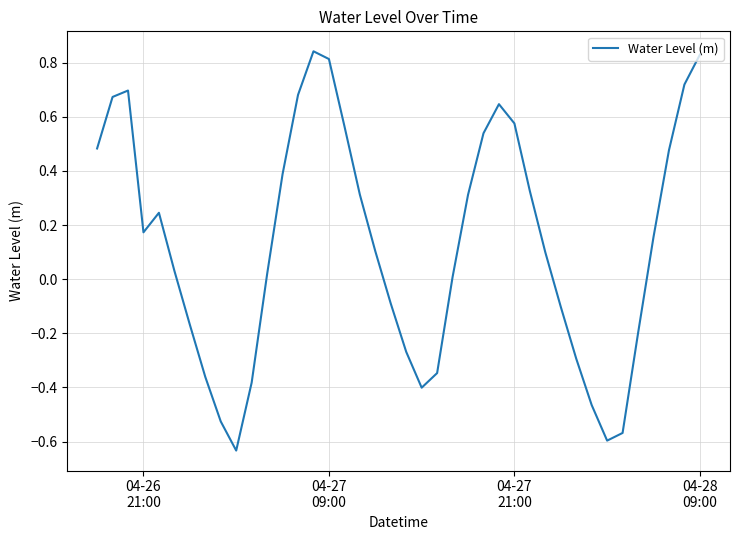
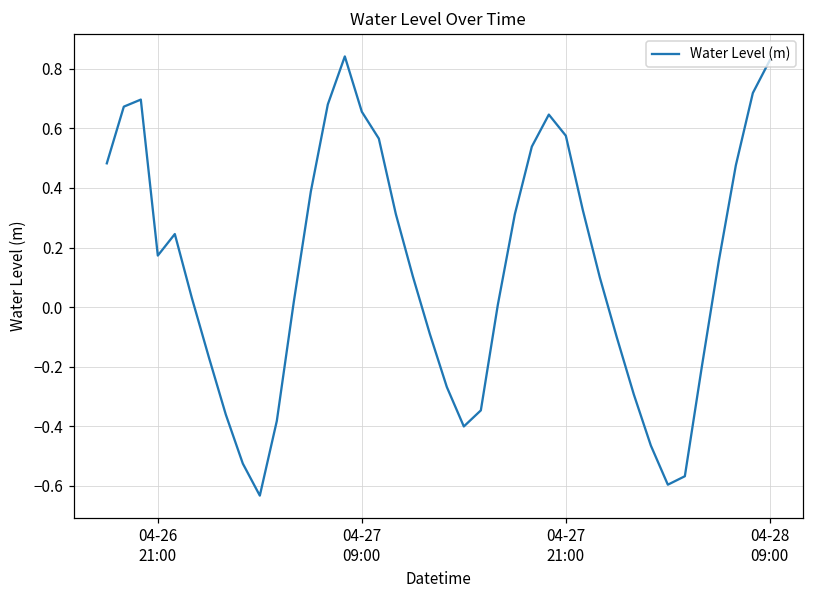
  {
    "04-26 21:00": 0.17,
-   "04-27 09:00": 0.81,
+   "04-27 09:00": 0.66,
    "04-27 21:00": 0.58
  }
